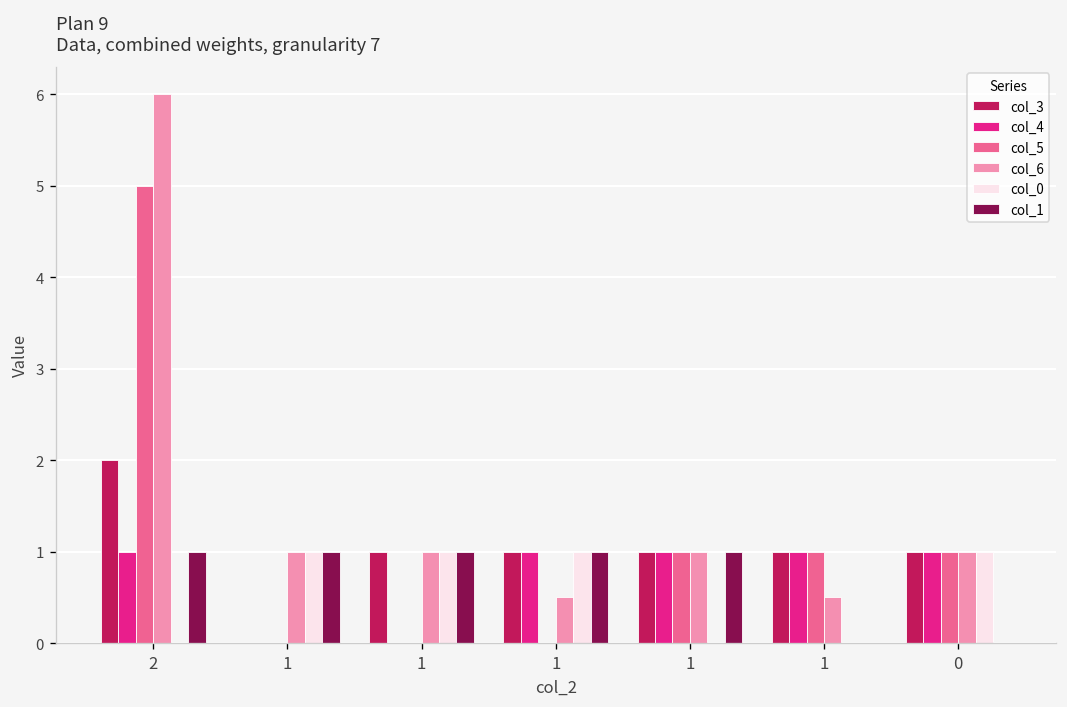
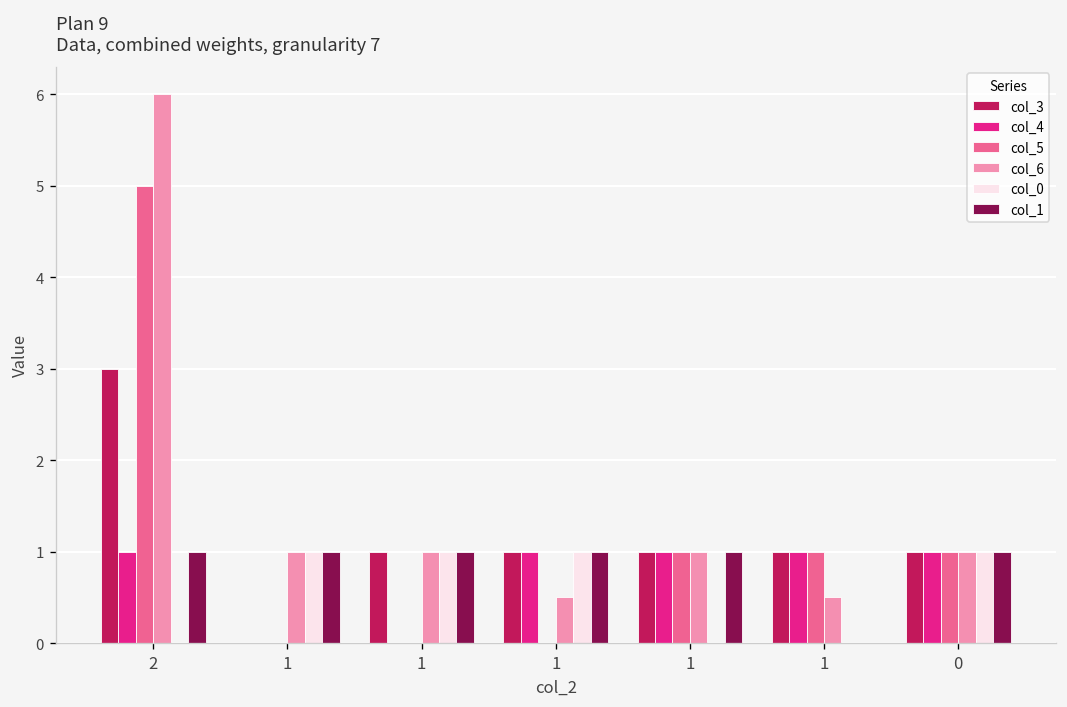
  {
    "col_3": {
-     "2": 2,
+     "2": 3,
      "0": 1
    },
    "col_4": {
      "2": 1,
      "0": 1
    },
    "col_0": {
      "2": 0,
      "0": 1
    },
    "col_1": {
      "2": 1,
-     "0": 0
+     "0": 1
    }
  }
